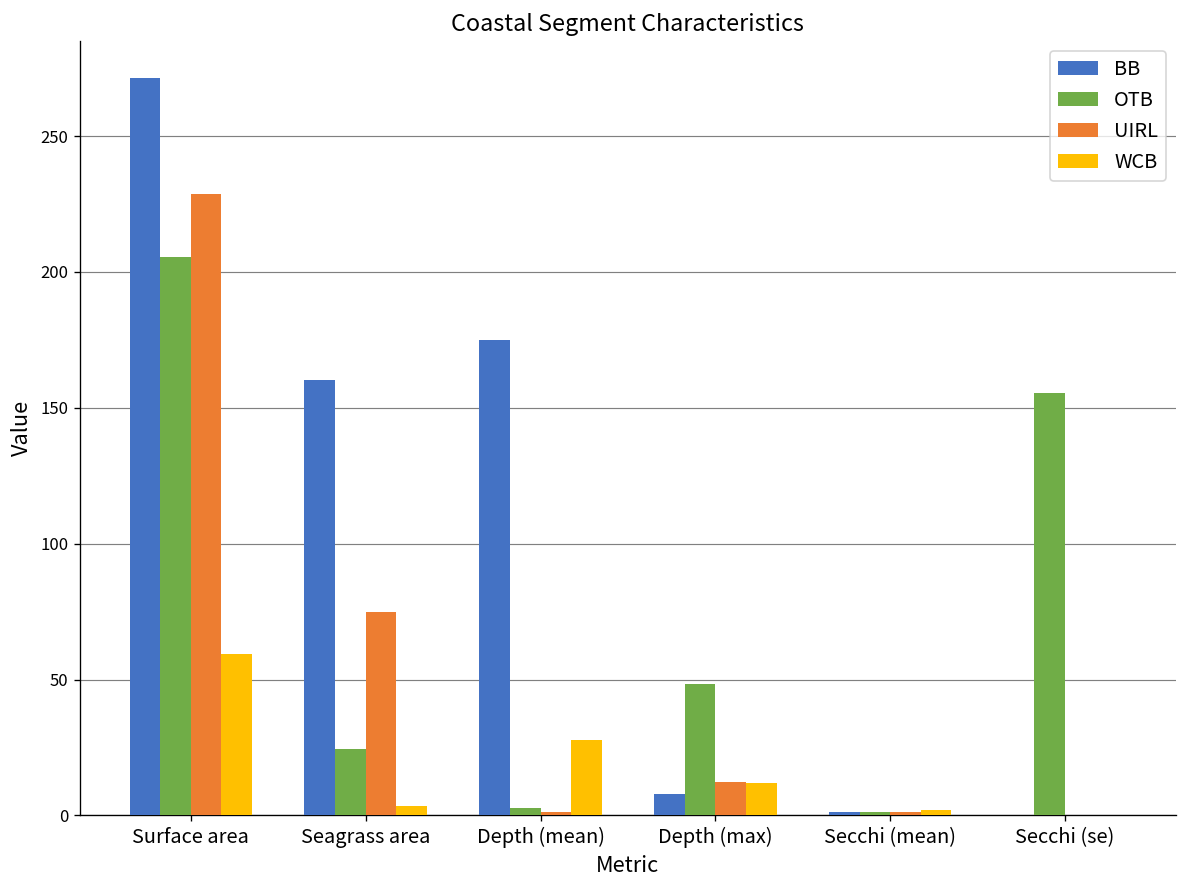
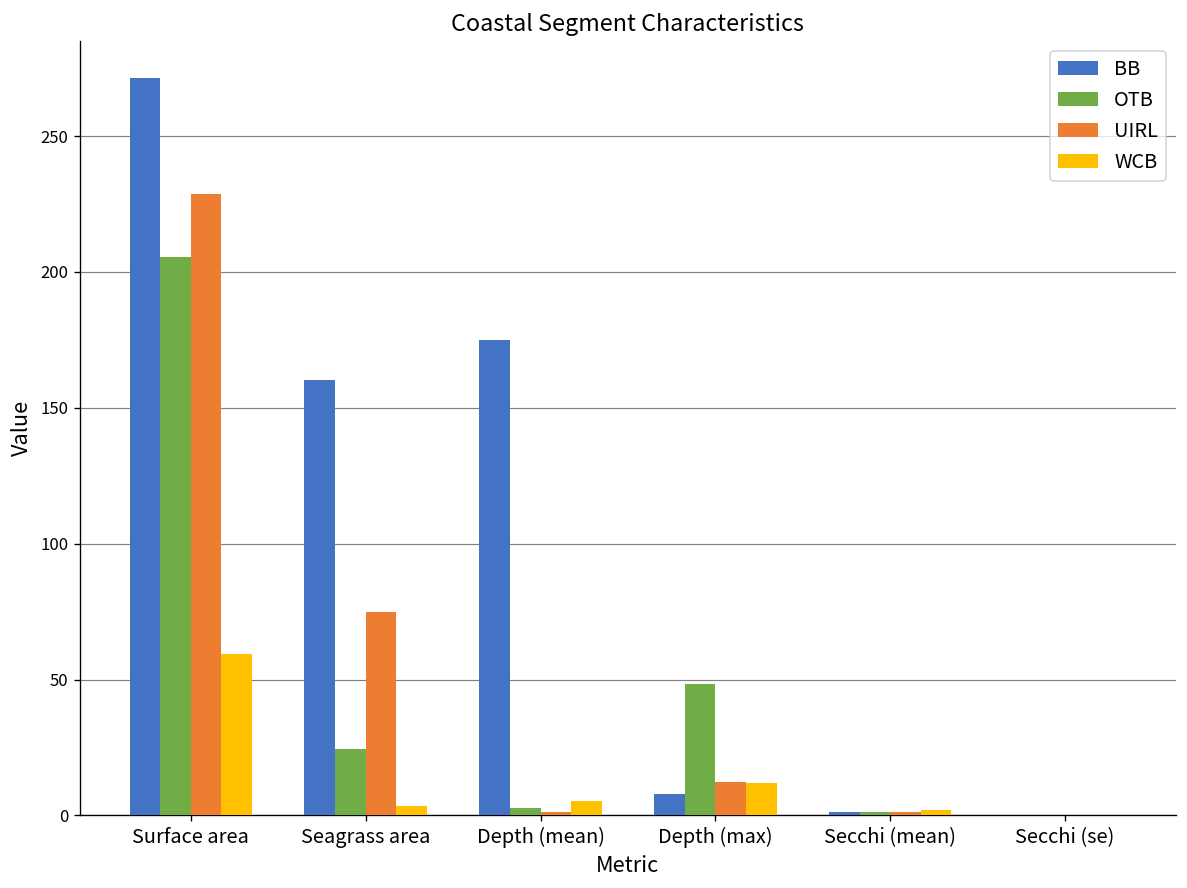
  {
    "BB": {
      "Surface area": 271,
      "Seagrass area": 160,
      "Depth (mean)": 175,
      "Depth (max)": 8,
      "Secchi (mean)": 1
    },
    "OTB": {
      "Surface area": 206,
      "Seagrass area": 24,
      "Depth (mean)": 3,
      "Depth (max)": 49,
      "Secchi (mean)": 1,
-     "Secchi (se)": 155
+     "Secchi (se)": 0
    },
    "UIRL": {
      "Surface area": 229,
      "Seagrass area": 75,
      "Depth (mean)": 1,
      "Depth (max)": 12,
      "Secchi (mean)": 1
    },
    "WCB": {
      "Surface area": 59,
      "Seagrass area": 4,
-     "Depth (mean)": 28,
+     "Depth (mean)": 5,
      "Depth (max)": 12,
      "Secchi (mean)": 2
    }
  }
